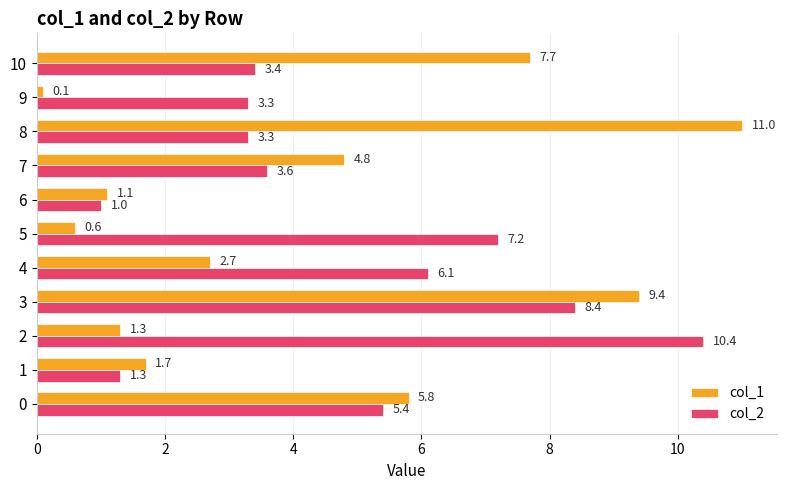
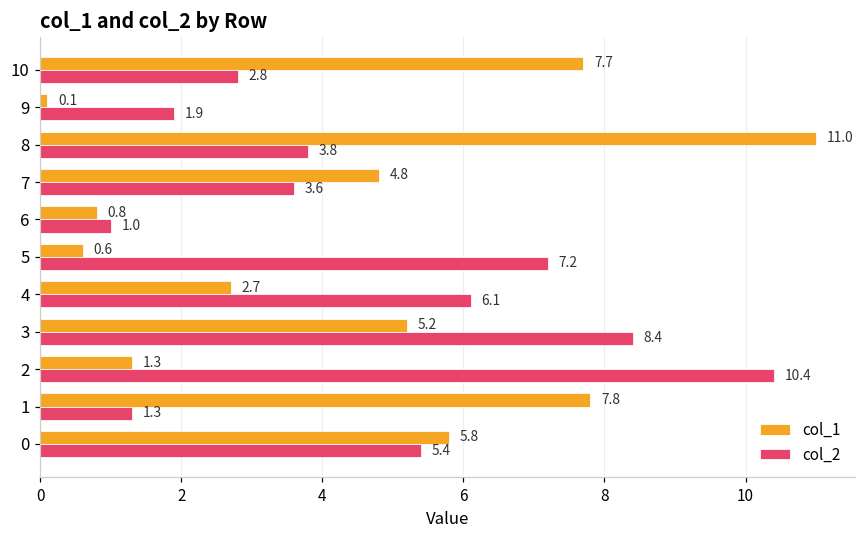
  {
    "col_1": {
      "10": 7.7,
      "9": 0.1,
      "8": 11.0,
      "7": 4.8,
-     "6": 1.1,
+     "6": 0.8,
      "5": 0.6,
      "4": 2.7,
-     "3": 9.4,
+     "3": 5.2,
      "2": 1.3,
-     "1": 1.7,
+     "1": 7.8,
      "0": 5.8
    },
    "col_2": {
-     "10": 3.4,
-     "9": 3.3,
-     "8": 3.3,
+     "10": 2.8,
+     "9": 1.9,
+     "8": 3.8,
      "7": 3.6,
      "6": 1.0,
      "5": 7.2,
      "4": 6.1,
      "3": 8.4,
      "2": 10.4,
      "1": 1.3,
      "0": 5.4
    }
  }
